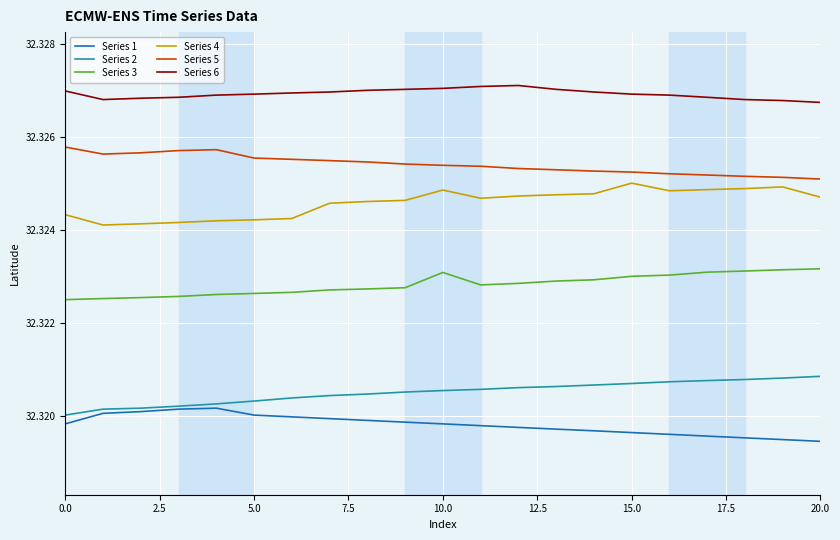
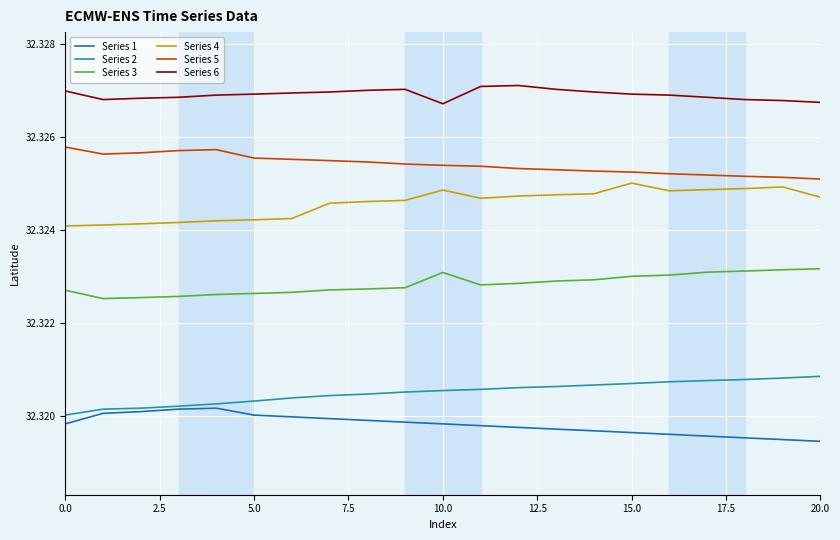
  {
    "Series 3": {
-     "0.0": 32.3225,
+     "0.0": 32.3227,
      "5.0": 32.3226,
      "10.0": 32.3231,
      "15.0": 32.3230,
      "20.0": 32.3232
    },
    "Series 4": {
-     "0.0": 32.3243,
+     "0.0": 32.3241,
      "5.0": 32.3242,
      "10.0": 32.3249,
      "15.0": 32.3250,
      "20.0": 32.3247
    },
    "Series 5": {
      "0.0": 32.3258,
      "5.0": 32.3256,
      "10.0": 32.3254,
      "15.0": 32.3253,
      "20.0": 32.3251
    },
    "Series 6": {
      "0.0": 32.3270,
      "5.0": 32.3269,
-     "10.0": 32.3271,
+     "10.0": 32.3267,
      "15.0": 32.3269,
      "20.0": 32.3268
    }
  }
